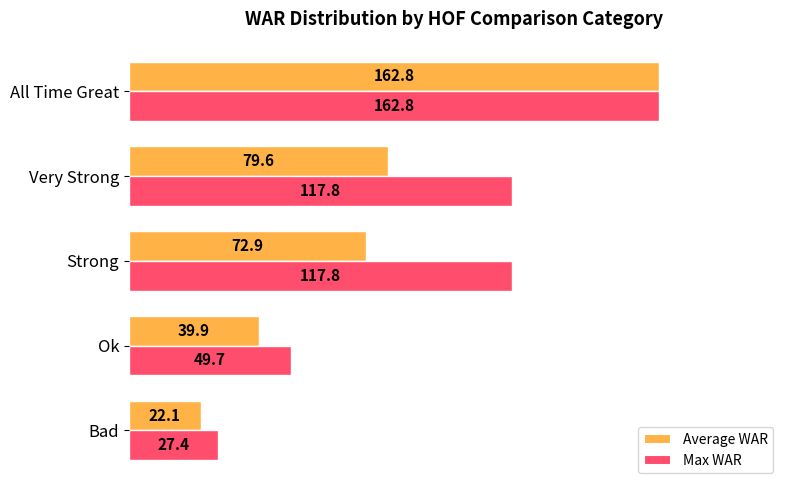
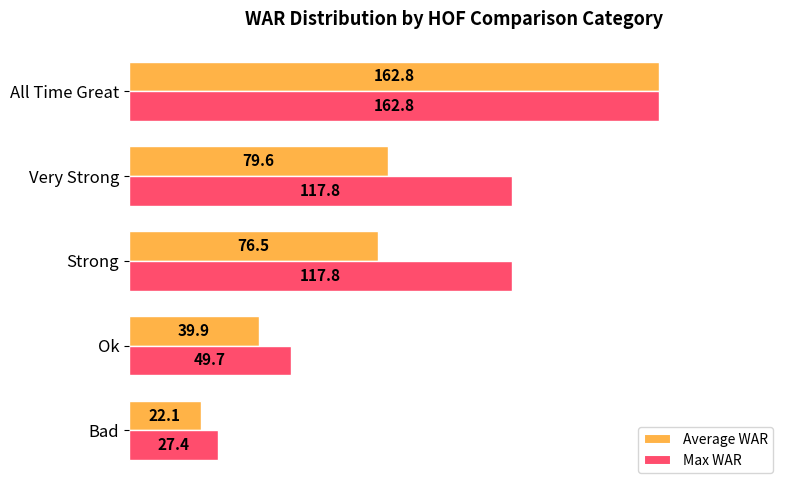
  {
    "Average WAR": {
      "All Time Great": 162.8,
      "Very Strong": 79.6,
-     "Strong": 72.9,
+     "Strong": 76.5,
      "Ok": 39.9,
      "Bad": 22.1
    },
    "Max WAR": {
      "All Time Great": 162.8,
      "Very Strong": 117.8,
      "Strong": 117.8,
      "Ok": 49.7,
      "Bad": 27.4
    }
  }
